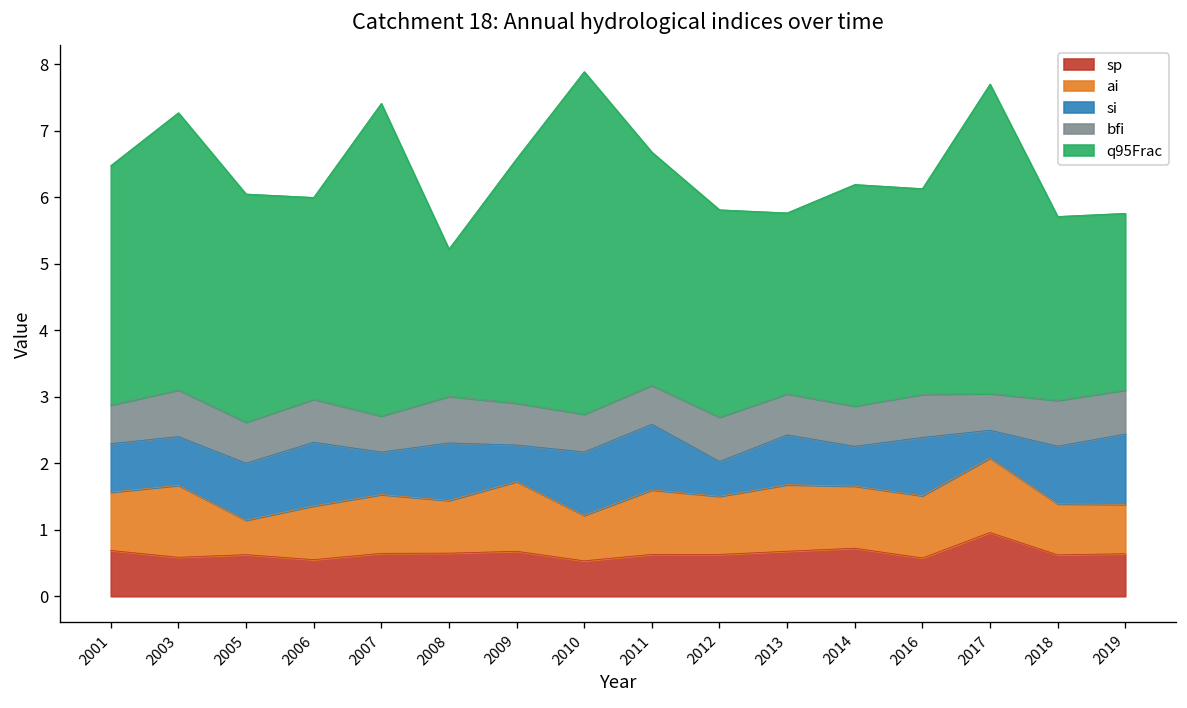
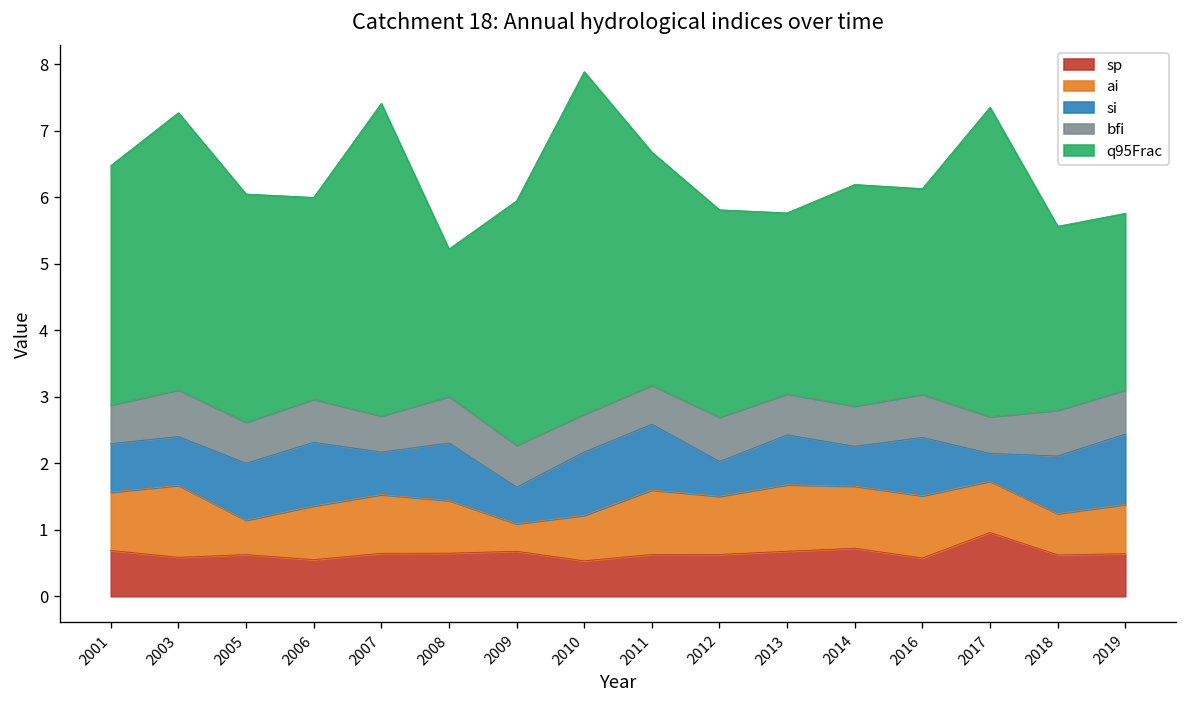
  {
    "sp": {
      "2001": 0.7,
      "2003": 0.6,
      "2005": 0.6,
      "2006": 0.5,
      "2007": 0.6,
      "2008": 0.6,
      "2009": 0.7,
      "2010": 0.5,
      "2011": 0.6,
      "2012": 0.6,
      "2013": 0.7,
      "2014": 0.7,
      "2016": 0.6,
      "2017": 1.0,
      "2018": 0.6,
      "2019": 0.6
    },
    "ai": {
      "2001": 0.9,
      "2003": 1.1,
      "2005": 0.5,
      "2006": 0.8,
      "2007": 0.9,
      "2008": 0.8,
-     "2009": 1.0,
+     "2009": 0.4,
      "2010": 0.7,
      "2011": 1.0,
      "2012": 0.9,
      "2013": 1.0,
      "2014": 0.9,
      "2016": 0.9,
-     "2017": 1.1,
-     "2018": 0.8,
+     "2017": 0.8,
+     "2018": 0.6,
      "2019": 0.7
    },
    "si": {
      "2001": 0.7,
      "2003": 0.7,
      "2005": 0.9,
      "2006": 1.0,
      "2007": 0.6,
      "2008": 0.9,
      "2009": 0.5,
      "2010": 1.0,
      "2011": 1.0,
      "2012": 0.5,
      "2013": 0.7,
      "2014": 0.6,
      "2016": 0.9,
      "2017": 0.4,
      "2018": 0.9,
      "2019": 1.1
    },
    "bfi": {
      "2001": 0.6,
      "2003": 0.7,
      "2005": 0.6,
      "2006": 0.6,
      "2007": 0.5,
      "2008": 0.7,
      "2009": 0.6,
      "2010": 0.6,
      "2011": 0.6,
      "2012": 0.7,
      "2013": 0.6,
      "2014": 0.6,
      "2016": 0.6,
      "2017": 0.6,
      "2018": 0.7,
      "2019": 0.7
    },
    "q95Frac": {
      "2001": 3.6,
      "2003": 4.2,
      "2005": 3.4,
      "2006": 3.0,
      "2007": 4.7,
      "2008": 2.2,
      "2009": 3.7,
      "2010": 5.2,
      "2011": 3.5,
      "2012": 3.1,
      "2013": 2.7,
      "2014": 3.3,
      "2016": 3.1,
      "2017": 4.7,
      "2018": 2.8,
      "2019": 2.7
    }
  }
